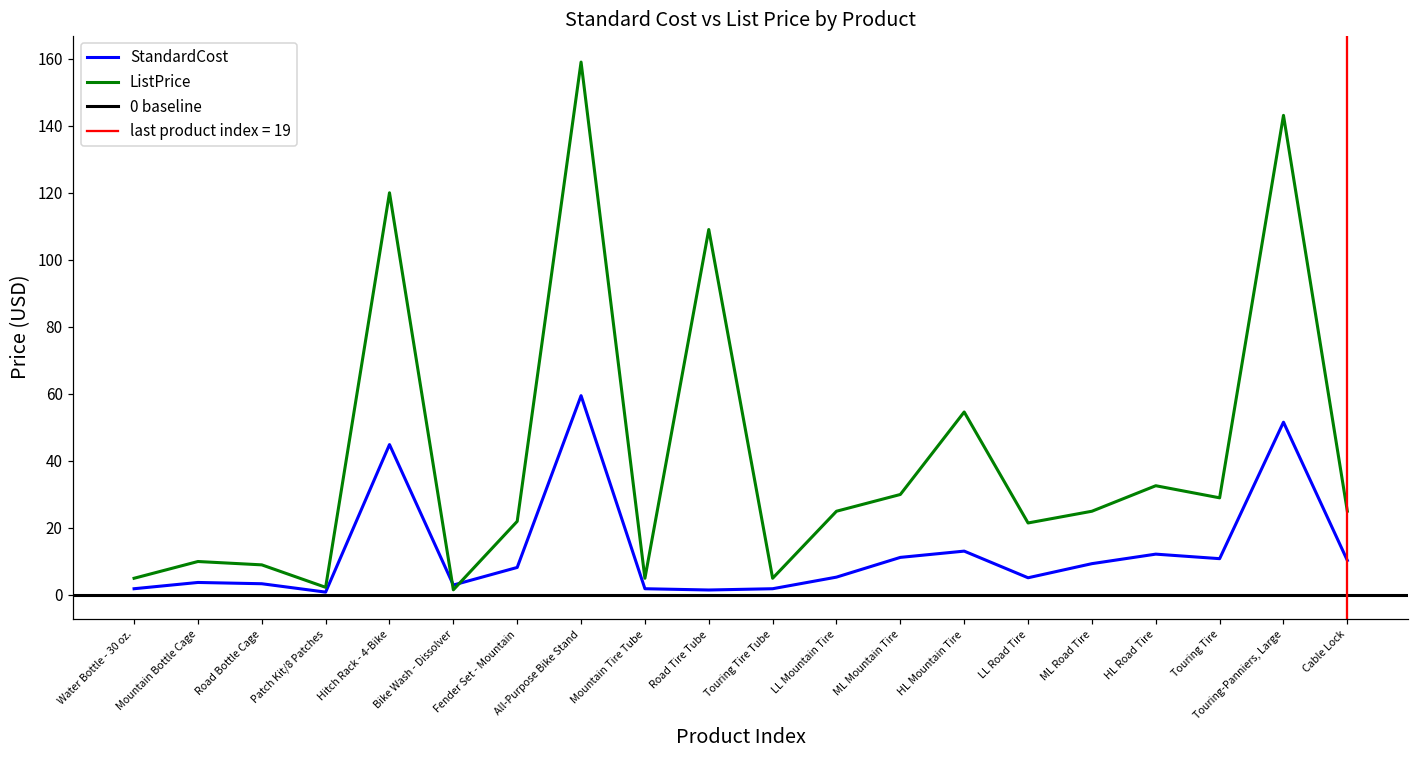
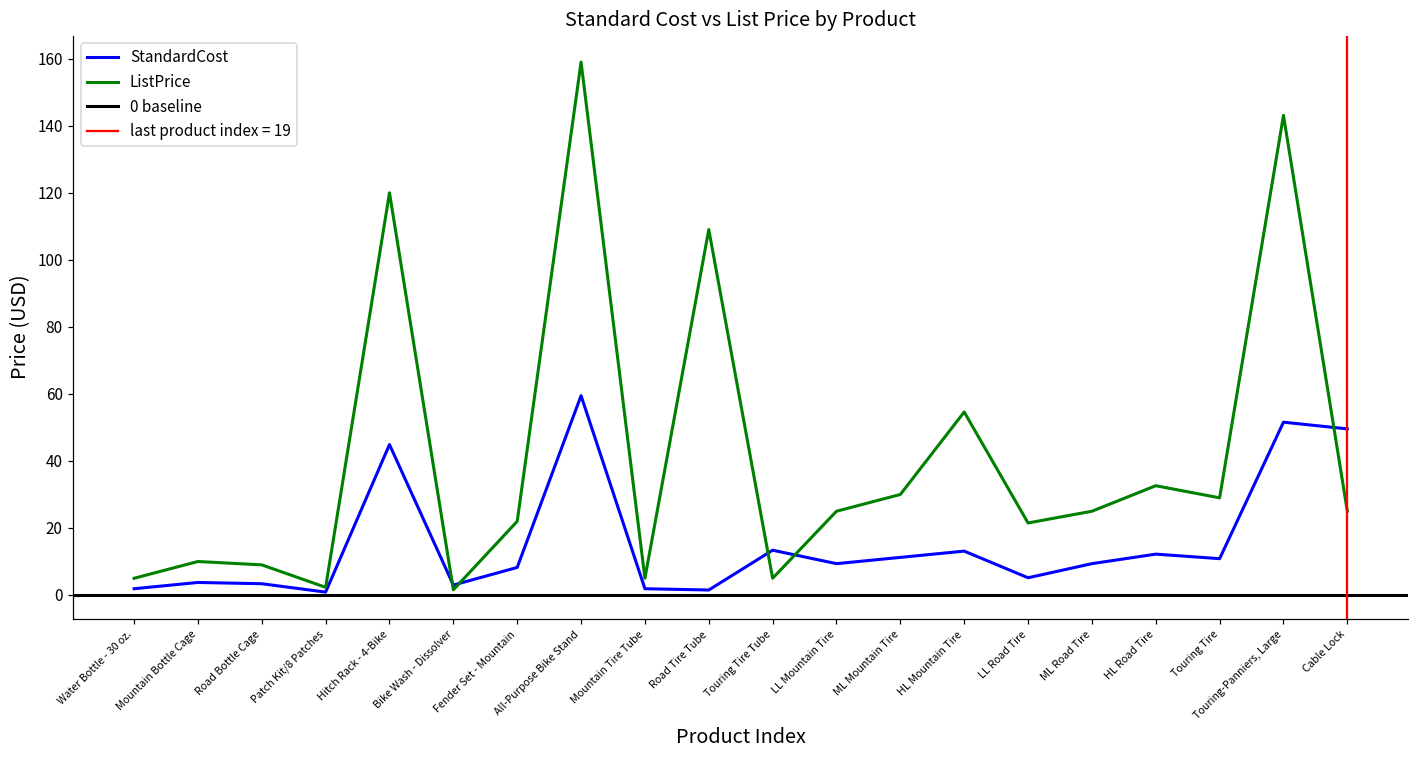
  {
    "StandardCost": {
      "Water Bottle - 30 oz.": 2,
      "Mountain Bottle Cage": 4,
      "Road Bottle Cage": 3,
      "Patch Kit/8 Patches": 1,
      "Hitch Rack - 4-Bike": 45,
      "Bike Wash - Dissolver": 3,
      "Fender Set - Mountain": 8,
      "All-Purpose Bike Stand": 59,
      "Mountain Tire Tube": 2,
      "Road Tire Tube": 1,
-     "Touring Tire Tube": 2,
-     "LL Mountain Tire": 5,
+     "Touring Tire Tube": 13,
+     "LL Mountain Tire": 9,
      "ML Mountain Tire": 11,
      "HL Mountain Tire": 13,
      "LL Road Tire": 5,
      "ML Road Tire": 9,
      "HL Road Tire": 12,
      "Touring Tire": 11,
      "Touring-Panniers, Large": 52,
-     "Cable Lock": 10
+     "Cable Lock": 50
    },
    "ListPrice": {
      "Water Bottle - 30 oz.": 5,
      "Mountain Bottle Cage": 10,
      "Road Bottle Cage": 9,
      "Patch Kit/8 Patches": 2,
      "Hitch Rack - 4-Bike": 120,
      "Bike Wash - Dissolver": 2,
      "Fender Set - Mountain": 22,
      "All-Purpose Bike Stand": 159,
      "Mountain Tire Tube": 5,
      "Road Tire Tube": 109,
      "Touring Tire Tube": 5,
      "LL Mountain Tire": 25,
      "ML Mountain Tire": 30,
      "HL Mountain Tire": 55,
      "LL Road Tire": 21,
      "ML Road Tire": 25,
      "HL Road Tire": 33,
      "Touring Tire": 29,
      "Touring-Panniers, Large": 143,
      "Cable Lock": 25
    }
  }
